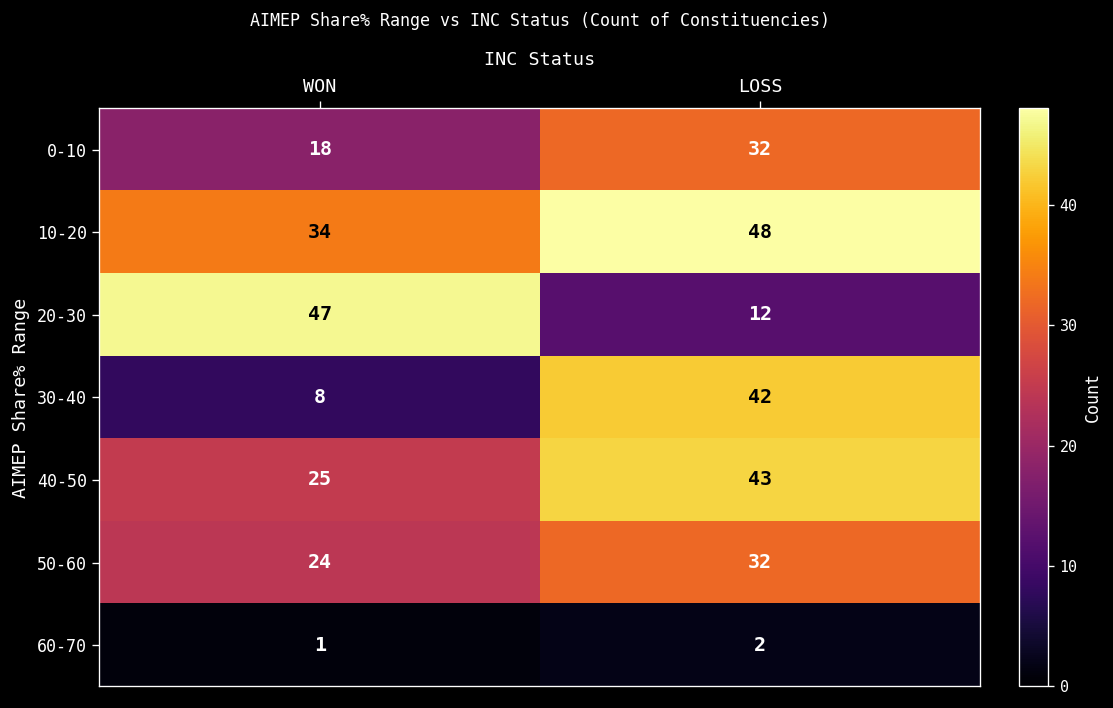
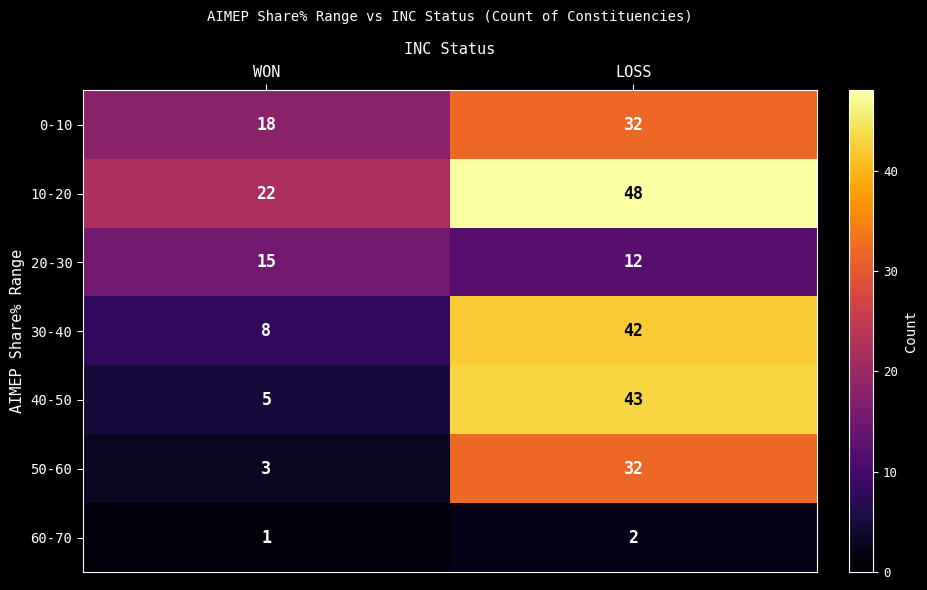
  {
    "0-10": {
      "WON": 18,
      "LOSS": 32
    },
    "10-20": {
-     "WON": 34,
+     "WON": 22,
      "LOSS": 48
    },
    "20-30": {
-     "WON": 47,
+     "WON": 15,
      "LOSS": 12
    },
    "30-40": {
      "WON": 8,
      "LOSS": 42
    },
    "40-50": {
-     "WON": 25,
+     "WON": 5,
      "LOSS": 43
    },
    "50-60": {
-     "WON": 24,
+     "WON": 3,
      "LOSS": 32
    },
    "60-70": {
      "WON": 1,
      "LOSS": 2
    }
  }
